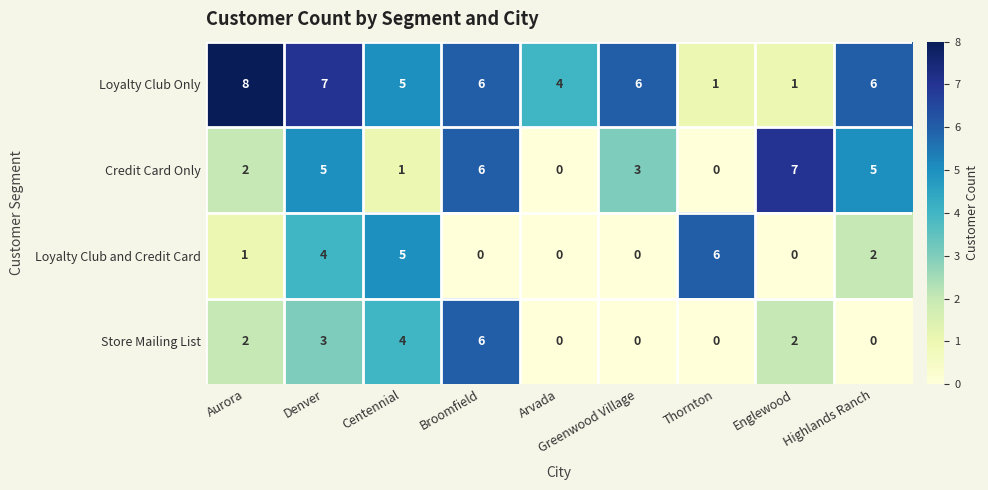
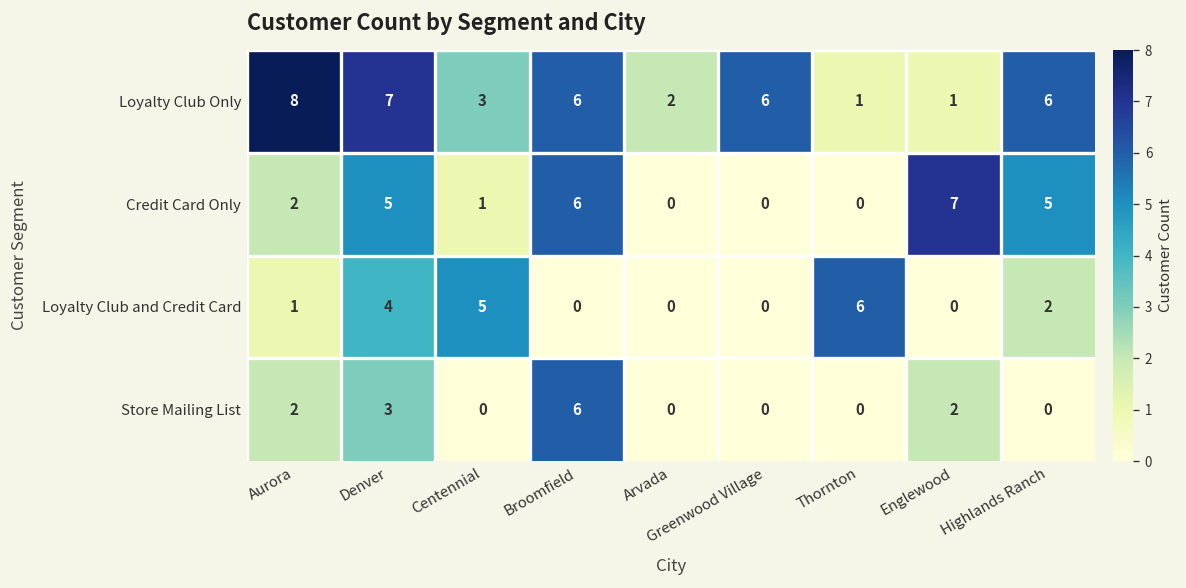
  {
    "Loyalty Club Only": {
      "Aurora": 8,
      "Denver": 7,
-     "Centennial": 5,
+     "Centennial": 3,
      "Broomfield": 6,
-     "Arvada": 4,
+     "Arvada": 2,
      "Greenwood Village": 6,
      "Thornton": 1,
      "Englewood": 1,
      "Highlands Ranch": 6
    },
    "Credit Card Only": {
      "Aurora": 2,
      "Denver": 5,
      "Centennial": 1,
      "Broomfield": 6,
      "Arvada": 0,
-     "Greenwood Village": 3,
+     "Greenwood Village": 0,
      "Thornton": 0,
      "Englewood": 7,
      "Highlands Ranch": 5
    },
    "Loyalty Club and Credit Card": {
      "Aurora": 1,
      "Denver": 4,
      "Centennial": 5,
      "Broomfield": 0,
      "Arvada": 0,
      "Greenwood Village": 0,
      "Thornton": 6,
      "Englewood": 0,
      "Highlands Ranch": 2
    },
    "Store Mailing List": {
      "Aurora": 2,
      "Denver": 3,
-     "Centennial": 4,
+     "Centennial": 0,
      "Broomfield": 6,
      "Arvada": 0,
      "Greenwood Village": 0,
      "Thornton": 0,
      "Englewood": 2,
      "Highlands Ranch": 0
    }
  }
